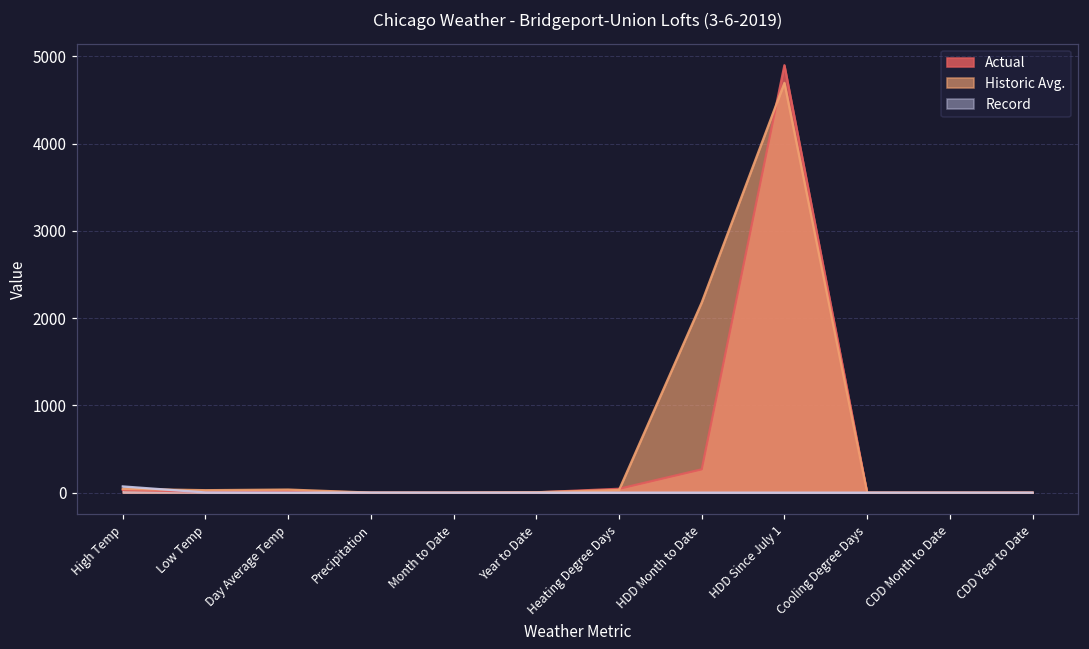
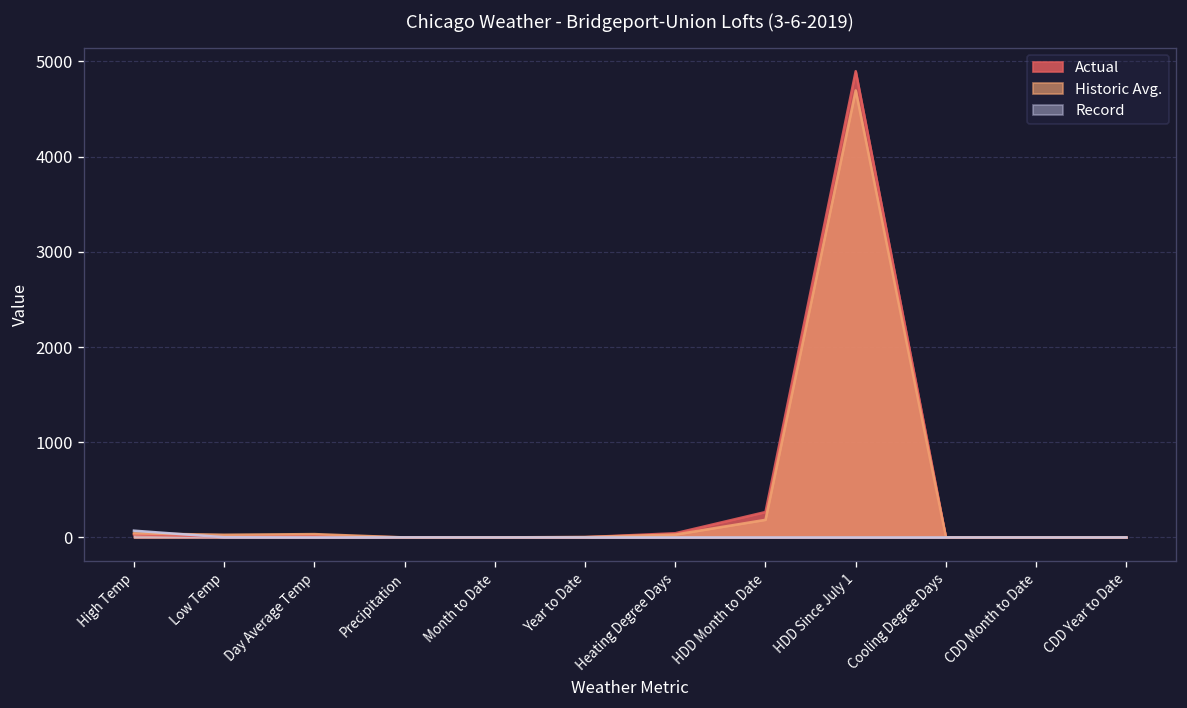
  {
    "Actual": {
      "HDD Month to Date": 300,
      "HDD Since July 1": 4900
    },
    "Historic Avg.": {
-     "HDD Month to Date": 2200,
+     "HDD Month to Date": 200,
      "HDD Since July 1": 4700
    },
    "Record": {
      "HDD Month to Date": 0,
      "HDD Since July 1": 0
    }
  }
